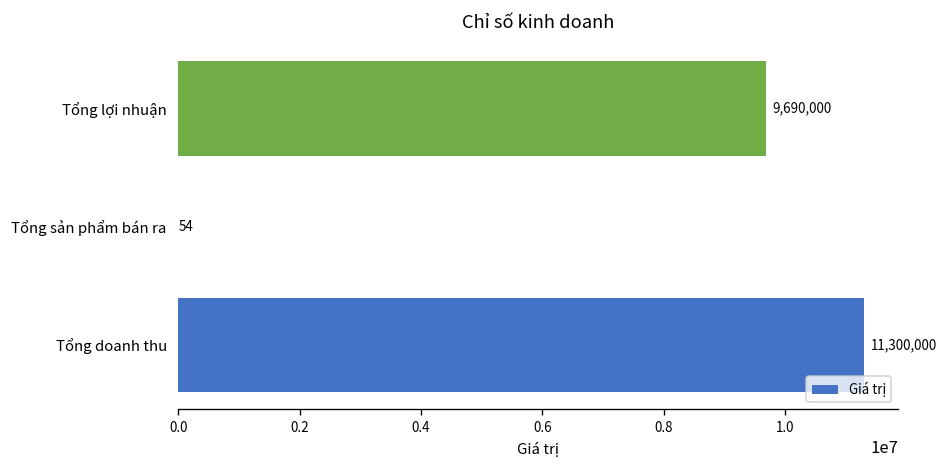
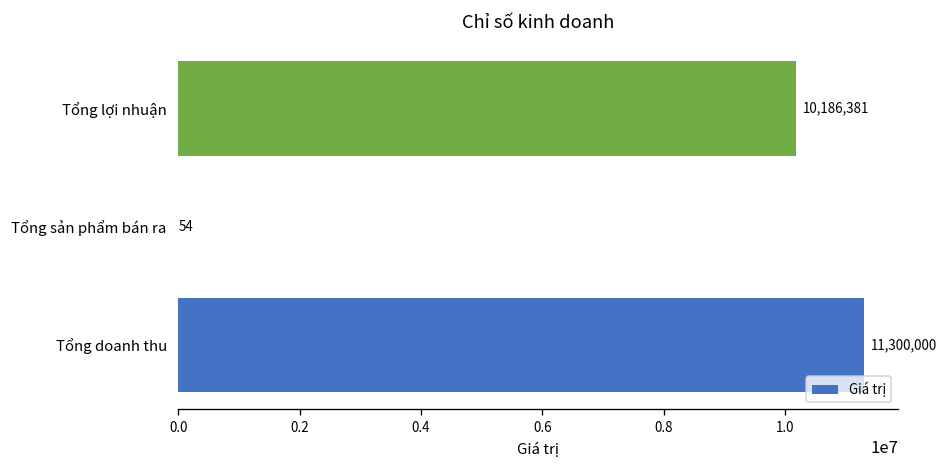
  {
-   "Tổng lợi nhuận": "9,690,000",
+   "Tổng lợi nhuận": "10,186,381",
    "Tổng sản phẩm bán ra": "54",
    "Tổng doanh thu": "11,300,000"
  }
